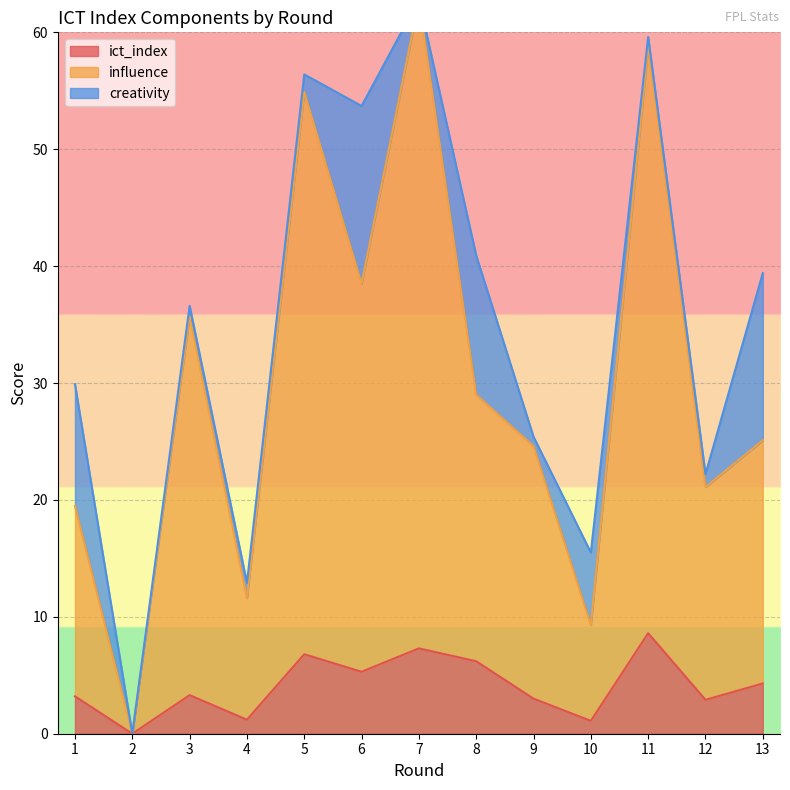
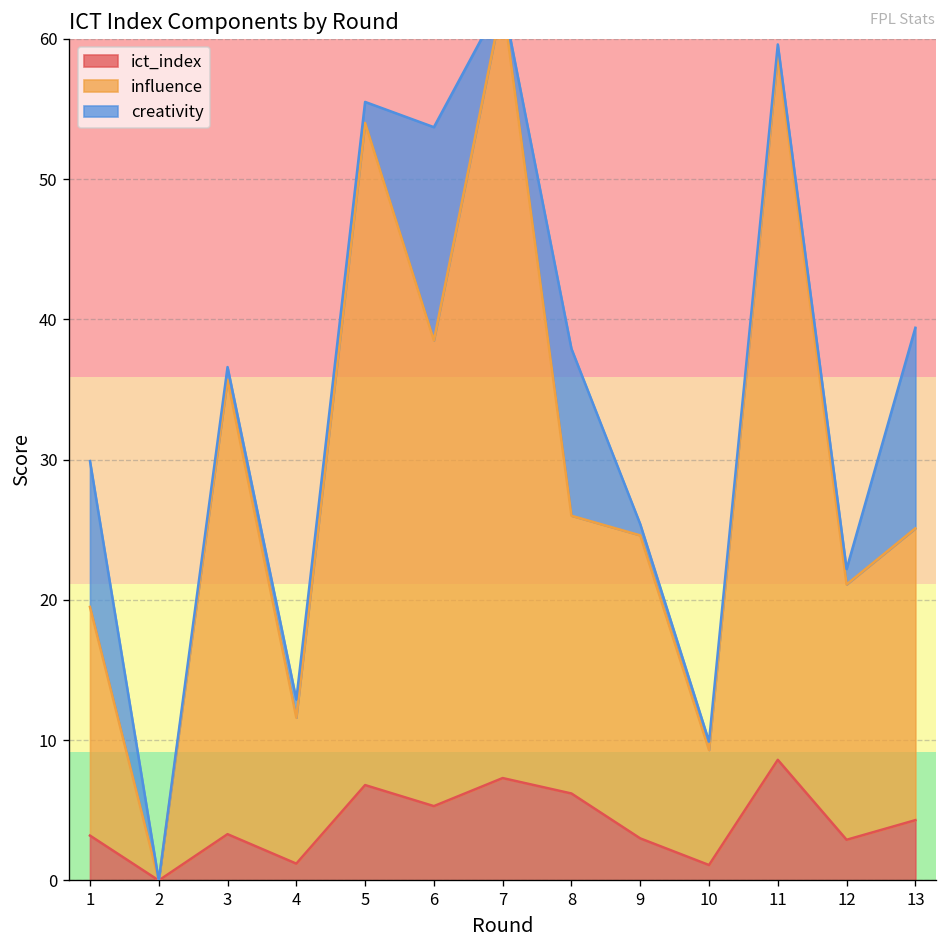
  {
    "ict_index": {
      "1": 3.2,
      "3": 3.3,
      "4": 1.2,
      "5": 6.8,
      "6": 5.3,
      "7": 7.3,
      "8": 6.2,
      "9": 3.0,
      "10": 1.1,
      "11": 8.6,
      "12": 2.9,
      "13": 4.3
    },
    "influence": {
      "1": 16.3,
      "3": 32.4,
      "4": 10.4,
-     "5": 48.1,
+     "5": 47.2,
      "6": 33.2,
-     "8": 22.8,
+     "8": 19.8,
      "9": 21.6,
      "10": 8.2,
      "11": 50.2,
      "12": 18.2,
      "13": 20.8
    },
    "creativity": {
      "1": 10.4,
      "3": 0.9,
      "4": 1.3,
      "5": 1.5,
      "6": 15.2,
      "8": 11.9,
      "9": 0.8,
-     "10": 6.2,
+     "10": 0.6,
      "11": 0.8,
      "12": 1.1,
      "13": 14.3
    }
  }
